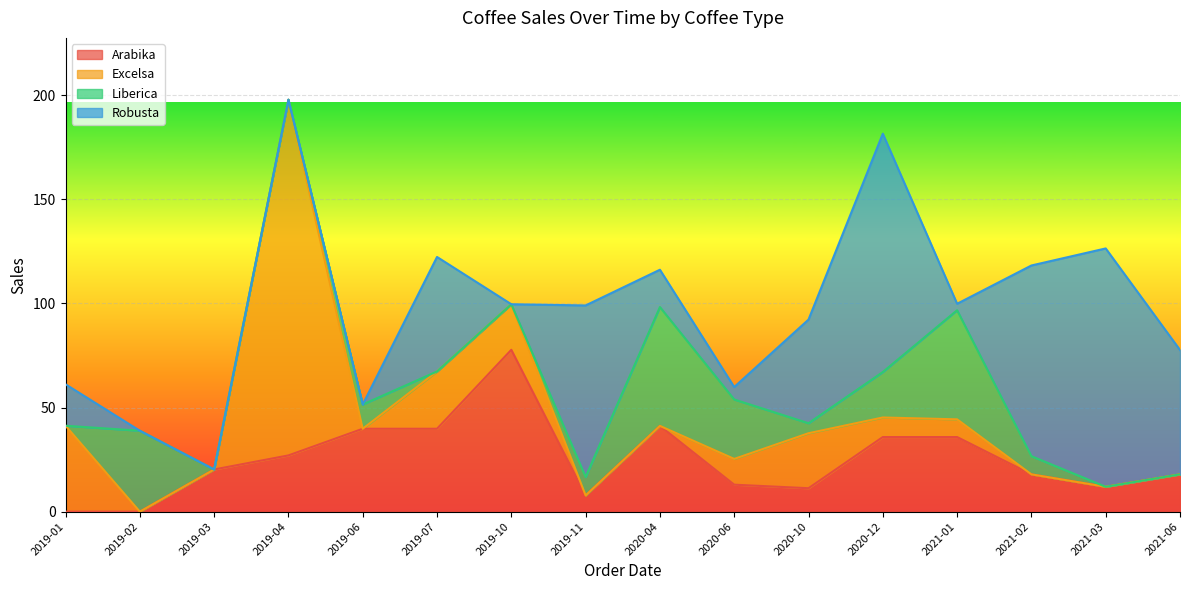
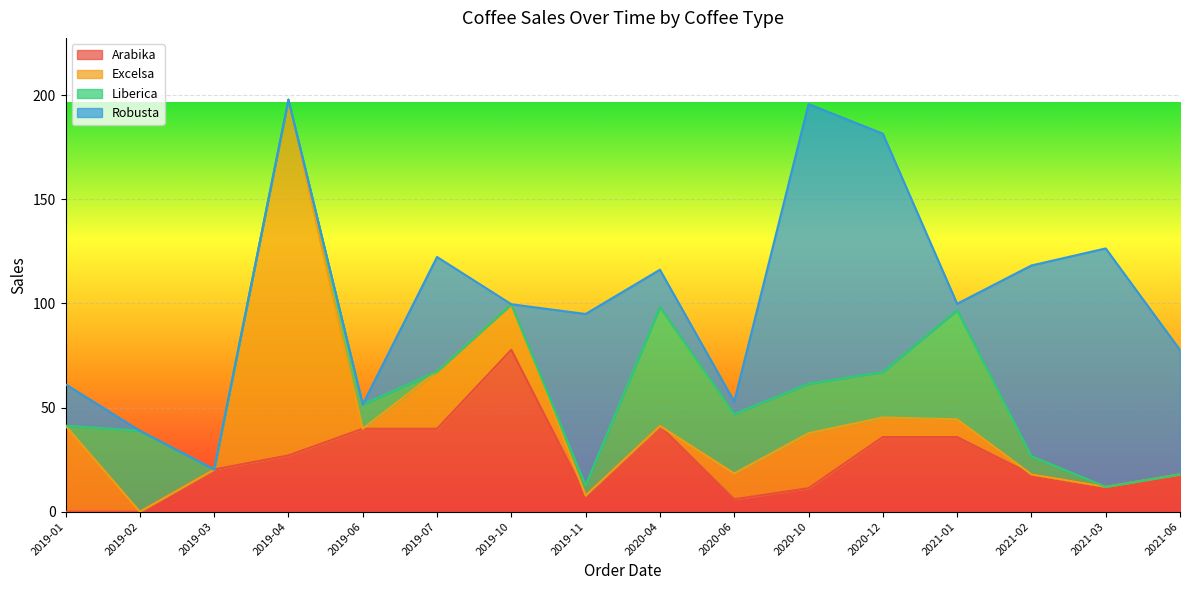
  {
    "Arabika": {
      "2019-01": 0,
      "2019-04": 27,
      "2019-07": 40,
      "2019-10": 78,
-     "2020-06": 13,
+     "2020-06": 6,
      "2020-10": 11,
      "2020-12": 36,
      "2021-01": 36
    },
    "Excelsa": {
      "2020-06": 12,
      "2020-10": 26,
      "2020-12": 9,
      "2021-01": 9
    },
    "Liberica": {
-     "2019-11": 9,
+     "2019-11": 5,
      "2020-04": 57,
      "2020-06": 29,
-     "2020-10": 5,
+     "2020-10": 24,
      "2020-12": 22,
      "2021-01": 52,
      "2021-02": 9
    },
    "Robusta": {
      "2019-01": 20,
      "2019-07": 55,
      "2019-11": 82,
      "2020-04": 18,
      "2020-06": 6,
-     "2020-10": 50,
+     "2020-10": 134,
      "2020-12": 114,
      "2021-01": 3,
      "2021-02": 92,
      "2021-03": 114,
      "2021-06": 60
    }
  }
